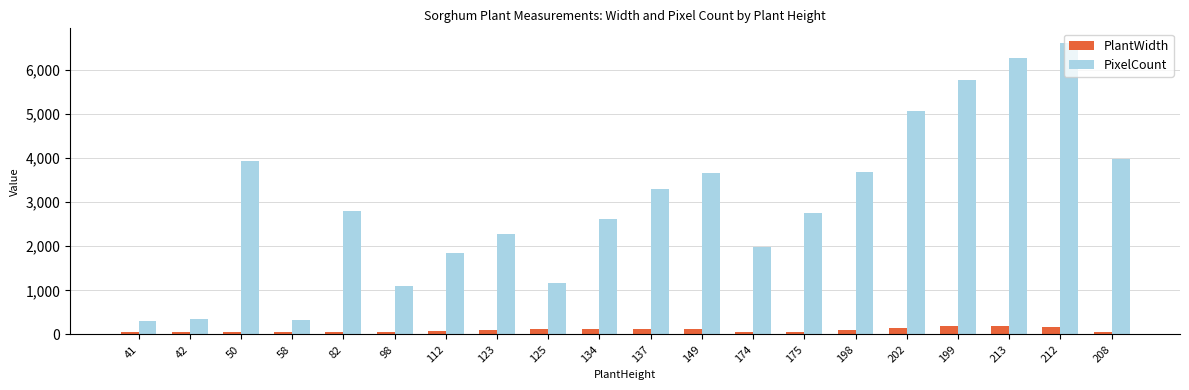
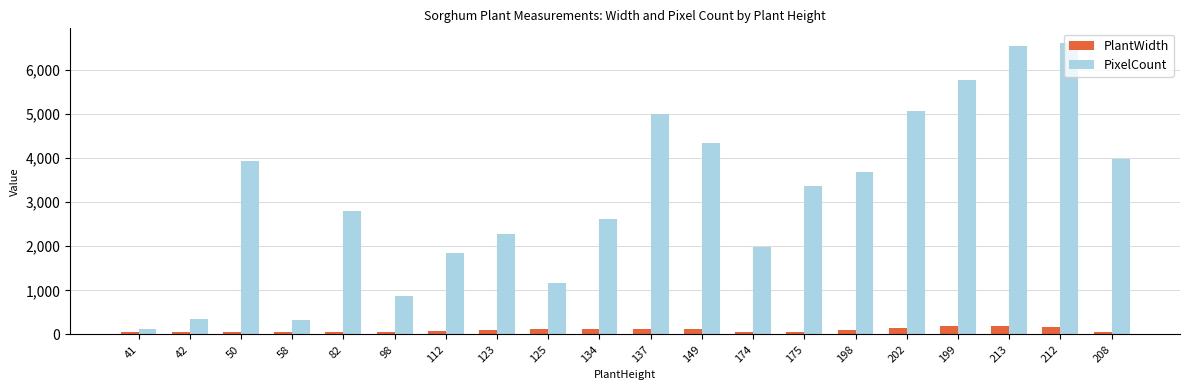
  {
    "PlantWidth": {
      "82": "100",
      "98": "100",
      "112": "100",
      "123": "100",
      "125": "100",
      "134": "100",
      "137": "100",
      "149": "100",
      "174": "100",
      "175": "100",
      "198": "100",
      "202": "200",
      "199": "200",
      "213": "200",
      "212": "200",
      "208": "100"
    },
    "PixelCount": {
-     "41": "300",
+     "41": "100",
      "42": "400",
      "50": "3,900",
      "58": "300",
      "82": "2,800",
-     "98": "1,100",
+     "98": "900",
      "112": "1,800",
      "123": "2,300",
      "125": "1,200",
      "134": "2,600",
-     "137": "3,300",
-     "149": "3,700",
+     "137": "5,000",
+     "149": "4,300",
      "174": "2,000",
-     "175": "2,800",
+     "175": "3,400",
      "198": "3,700",
      "202": "5,100",
      "199": "5,800",
-     "213": "6,300",
+     "213": "6,500",
      "208": "4,000"
    }
  }
